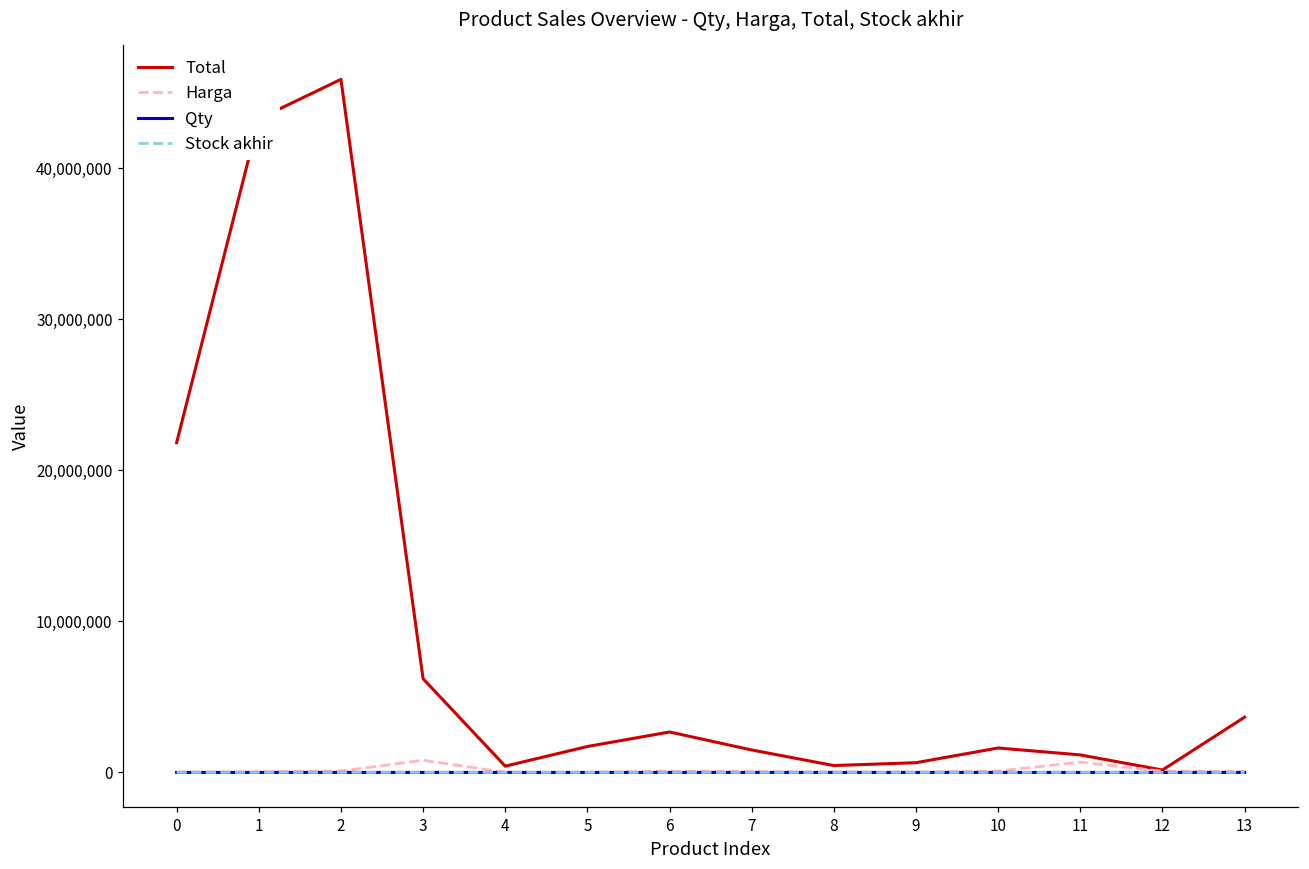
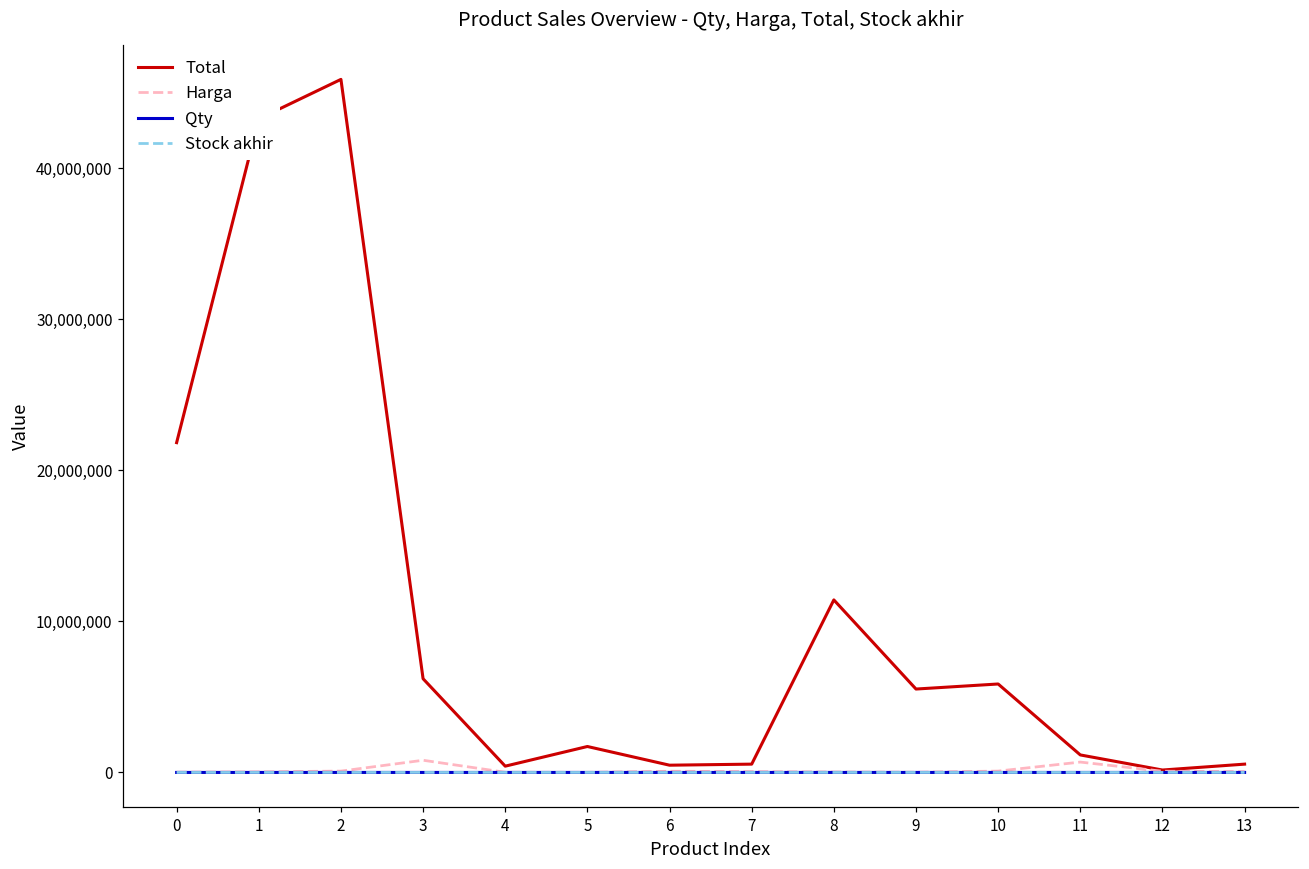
  {
    "Total": {
      "0": "21,800,000",
      "2": "45,900,000",
      "3": "6,200,000",
      "4": "400,000",
      "5": "1,700,000",
-     "6": "2,700,000",
-     "7": "1,500,000",
-     "8": "500,000",
-     "9": "600,000",
-     "10": "1,600,000",
+     "6": "500,000",
+     "7": "600,000",
+     "8": "11,400,000",
+     "9": "5,500,000",
+     "10": "5,900,000",
      "11": "1,200,000",
-     "13": "3,700,000"
+     "13": "600,000"
    },
    "Harga": {
      "3": "800,000",
      "11": "700,000"
    },
    "Stock akhir": {
      "3": "0",
      "11": "0"
    }
  }
